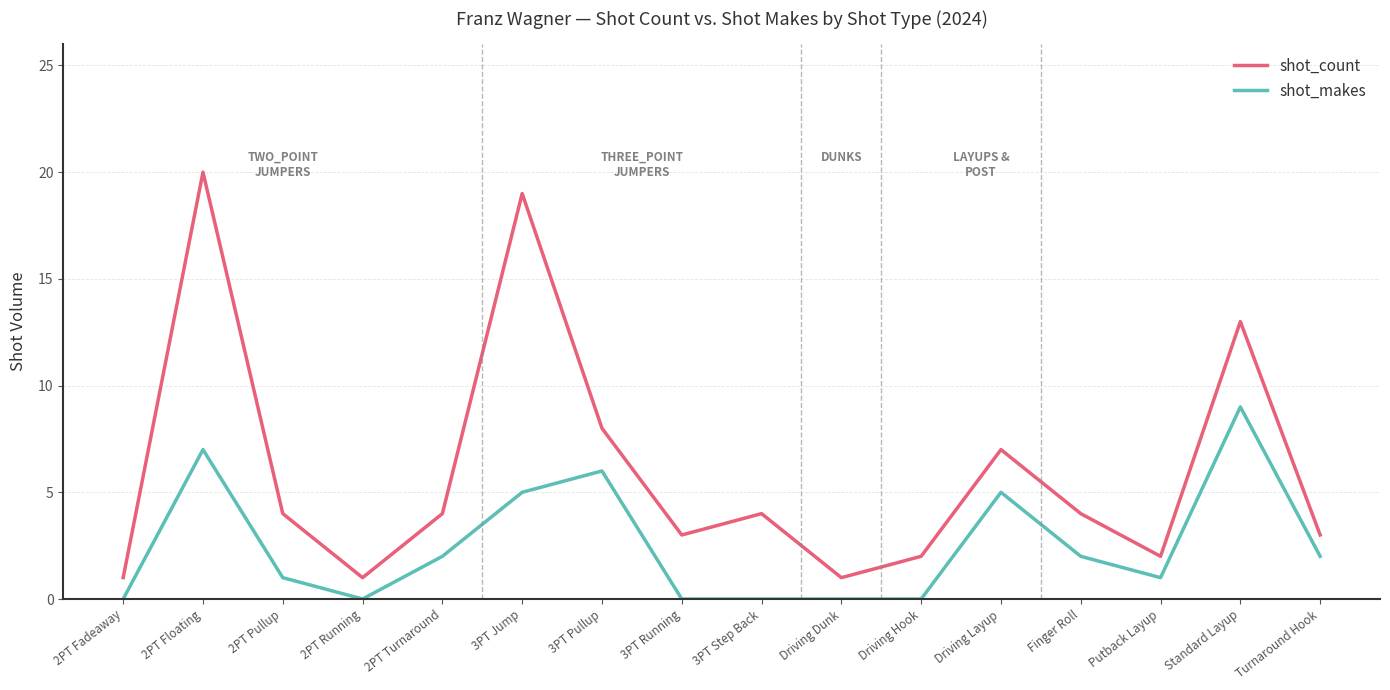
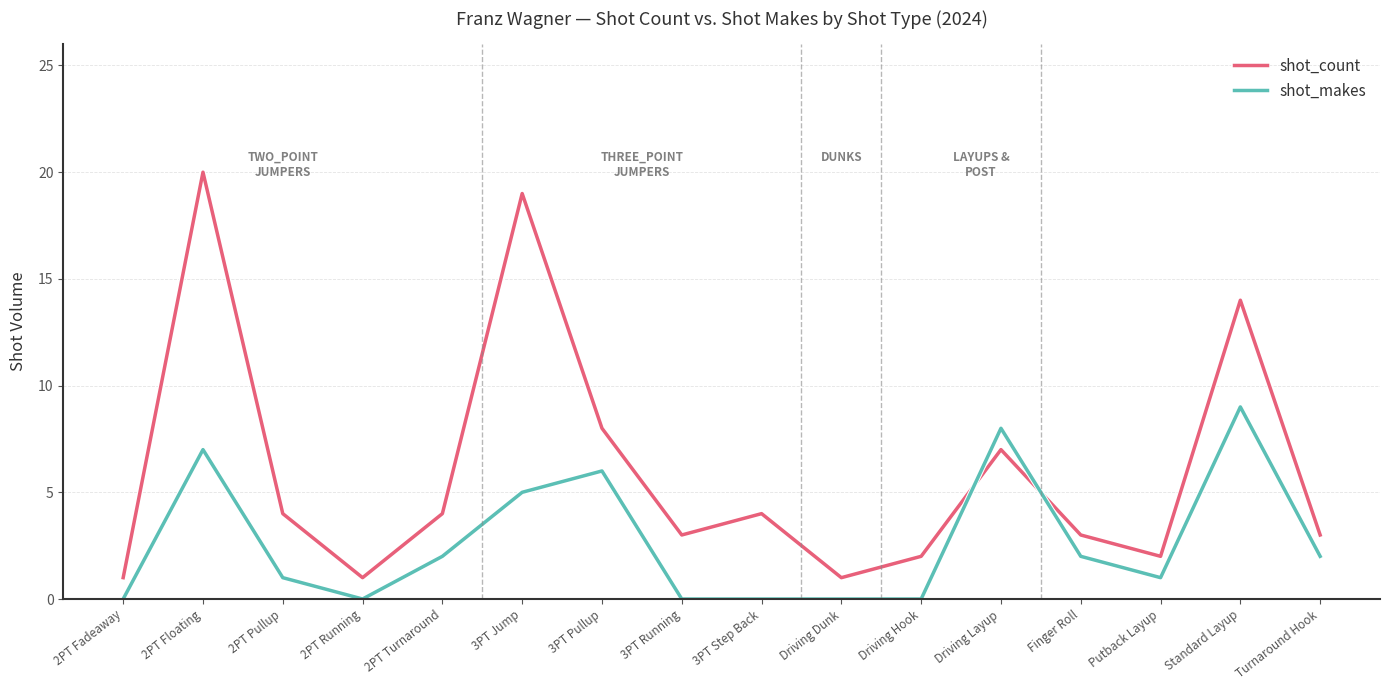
  {
    "shot_count": {
      "2PT Fadeaway": 1,
      "2PT Floating": 20,
      "2PT Pullup": 4,
      "2PT Running": 1,
      "2PT Turnaround": 4,
      "3PT Jump": 19,
      "3PT Pullup": 8,
      "3PT Running": 3,
      "3PT Step Back": 4,
      "Driving Dunk": 1,
      "Driving Hook": 2,
      "Driving Layup": 7,
-     "Finger Roll": 4,
+     "Finger Roll": 3,
      "Putback Layup": 2,
-     "Standard Layup": 13,
+     "Standard Layup": 14,
      "Turnaround Hook": 3
    },
    "shot_makes": {
      "2PT Fadeaway": 0,
      "2PT Floating": 7,
      "2PT Pullup": 1,
      "2PT Running": 0,
      "2PT Turnaround": 2,
      "3PT Jump": 5,
      "3PT Pullup": 6,
      "3PT Running": 0,
      "3PT Step Back": 0,
      "Driving Dunk": 0,
      "Driving Hook": 0,
-     "Driving Layup": 5,
+     "Driving Layup": 8,
      "Finger Roll": 2,
      "Putback Layup": 1,
      "Standard Layup": 9,
      "Turnaround Hook": 2
    }
  }
